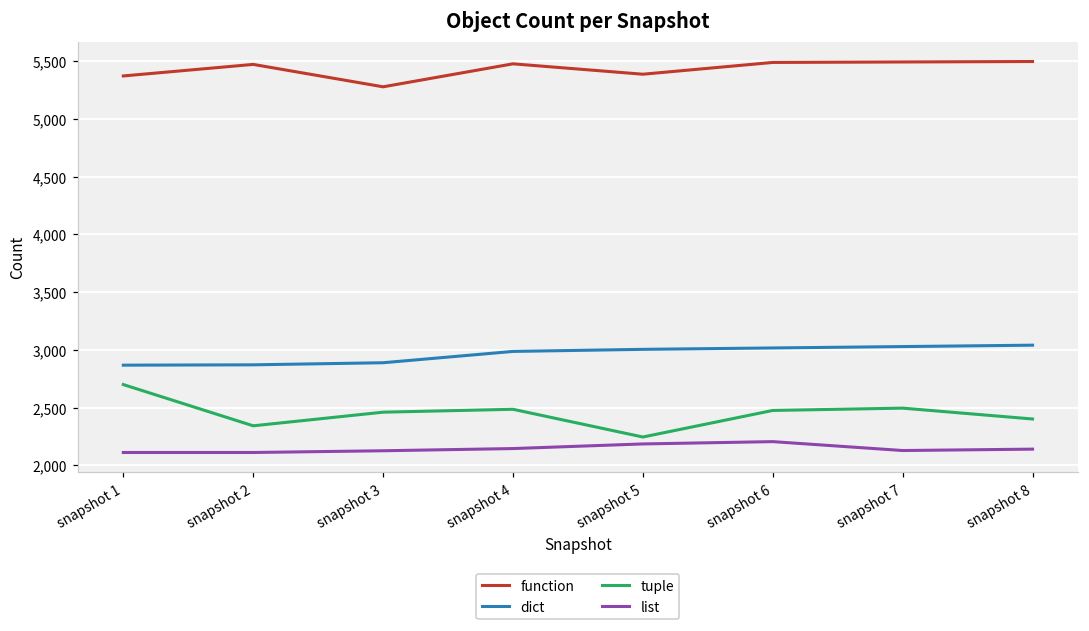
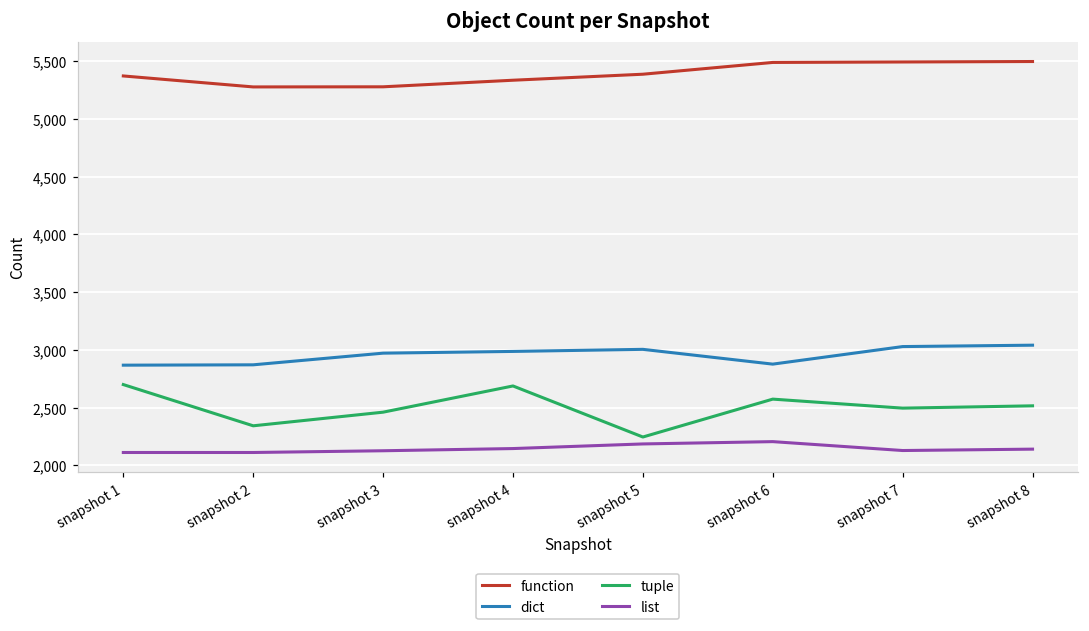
  {
    "function": {
      "snapshot 1": "5,370",
-     "snapshot 2": "5,470",
+     "snapshot 2": "5,280",
      "snapshot 3": "5,280",
-     "snapshot 4": "5,480",
+     "snapshot 4": "5,340",
      "snapshot 5": "5,390",
      "snapshot 6": "5,490",
      "snapshot 7": "5,490",
      "snapshot 8": "5,500"
    },
    "dict": {
      "snapshot 1": "2,870",
      "snapshot 2": "2,870",
-     "snapshot 3": "2,890",
+     "snapshot 3": "2,970",
      "snapshot 4": "2,990",
      "snapshot 5": "3,010",
-     "snapshot 6": "3,020",
+     "snapshot 6": "2,880",
      "snapshot 7": "3,030",
      "snapshot 8": "3,040"
    },
    "tuple": {
      "snapshot 1": "2,700",
      "snapshot 2": "2,340",
      "snapshot 3": "2,460",
-     "snapshot 4": "2,490",
+     "snapshot 4": "2,690",
      "snapshot 5": "2,250",
-     "snapshot 6": "2,480",
+     "snapshot 6": "2,570",
      "snapshot 7": "2,500",
-     "snapshot 8": "2,400"
+     "snapshot 8": "2,520"
    },
    "list": {
      "snapshot 1": "2,110",
      "snapshot 2": "2,110",
      "snapshot 3": "2,130",
      "snapshot 4": "2,150",
      "snapshot 5": "2,190",
      "snapshot 6": "2,210",
      "snapshot 7": "2,130",
      "snapshot 8": "2,140"
    }
  }
